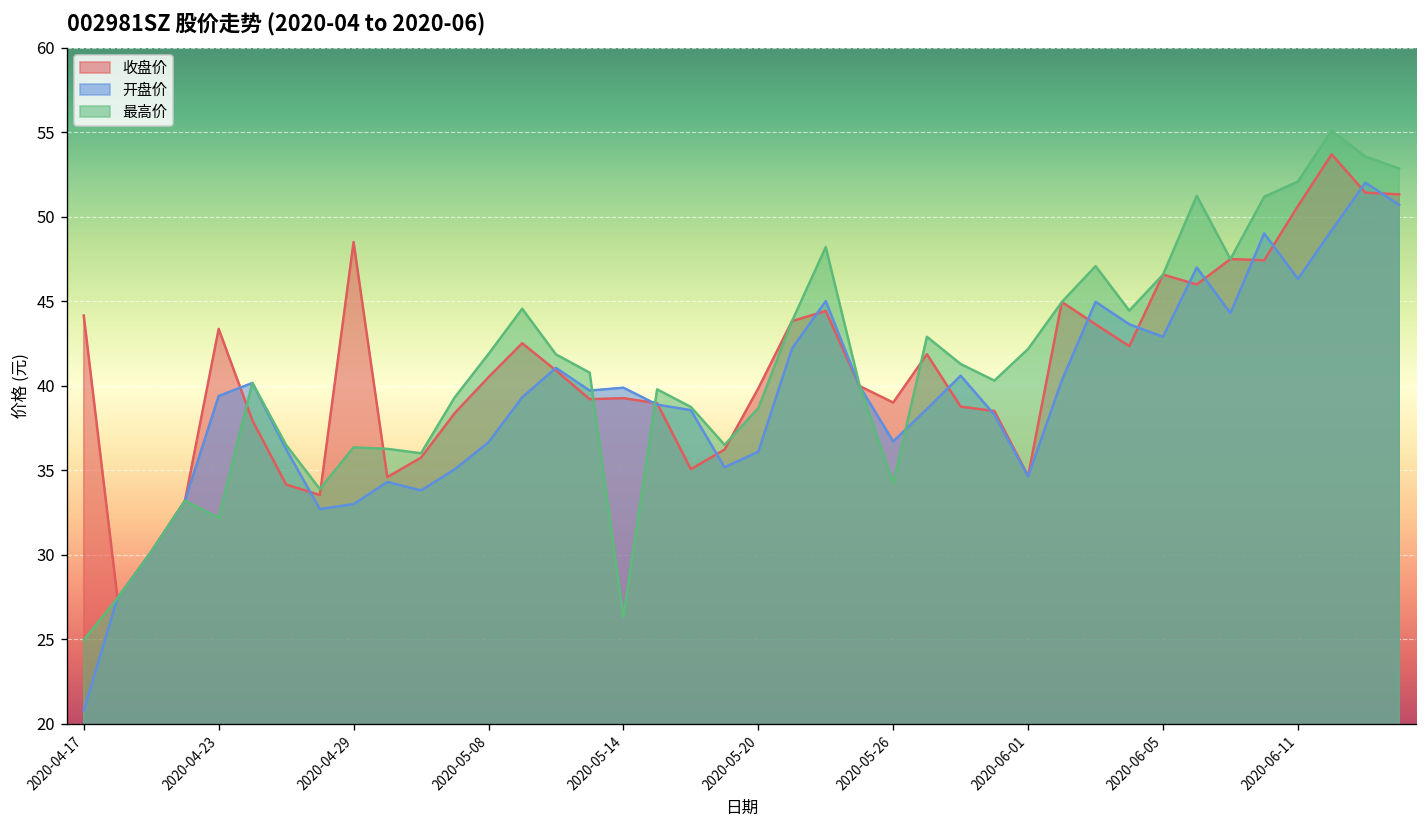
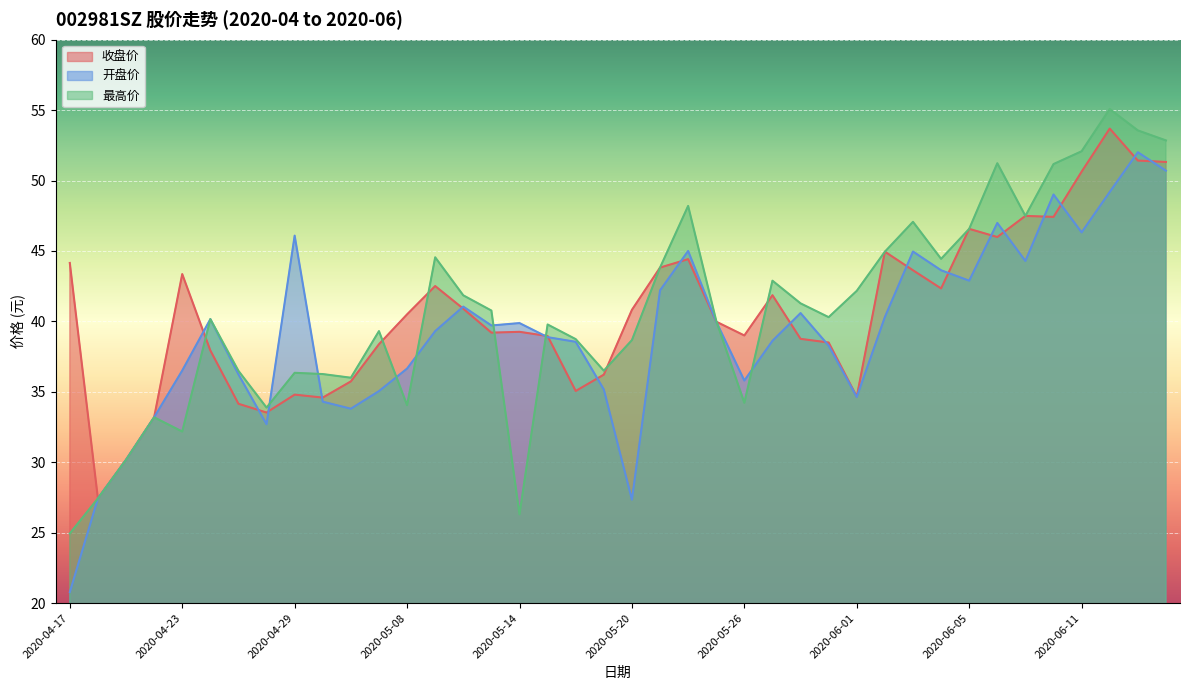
  {
    "收盘价": {
      "2020-04-17": 44.2,
      "2020-04-23": 43.4,
-     "2020-04-29": 48.5,
+     "2020-04-29": 34.8,
      "2020-05-08": 40.5,
      "2020-05-14": 39.3,
-     "2020-05-20": 39.8,
+     "2020-05-20": 40.8,
      "2020-05-26": 39.0,
      "2020-06-11": 50.6
    },
    "开盘价": {
      "2020-04-17": 20.8,
-     "2020-04-23": 39.4,
-     "2020-04-29": 33.0,
+     "2020-04-23": 36.5,
+     "2020-04-29": 46.1,
      "2020-05-08": 36.7,
      "2020-05-14": 39.9,
-     "2020-05-20": 36.1,
-     "2020-05-26": 36.7,
+     "2020-05-20": 27.3,
+     "2020-05-26": 35.8,
      "2020-06-05": 42.9,
      "2020-06-11": 46.3
    },
    "最高价": {
      "2020-04-17": 24.9,
      "2020-04-23": 32.2,
      "2020-04-29": 36.4,
-     "2020-05-08": 41.9,
+     "2020-05-08": 34.1,
      "2020-05-14": 26.3,
      "2020-05-20": 38.7,
      "2020-05-26": 34.2,
      "2020-06-01": 42.2,
      "2020-06-11": 52.1
    }
  }
